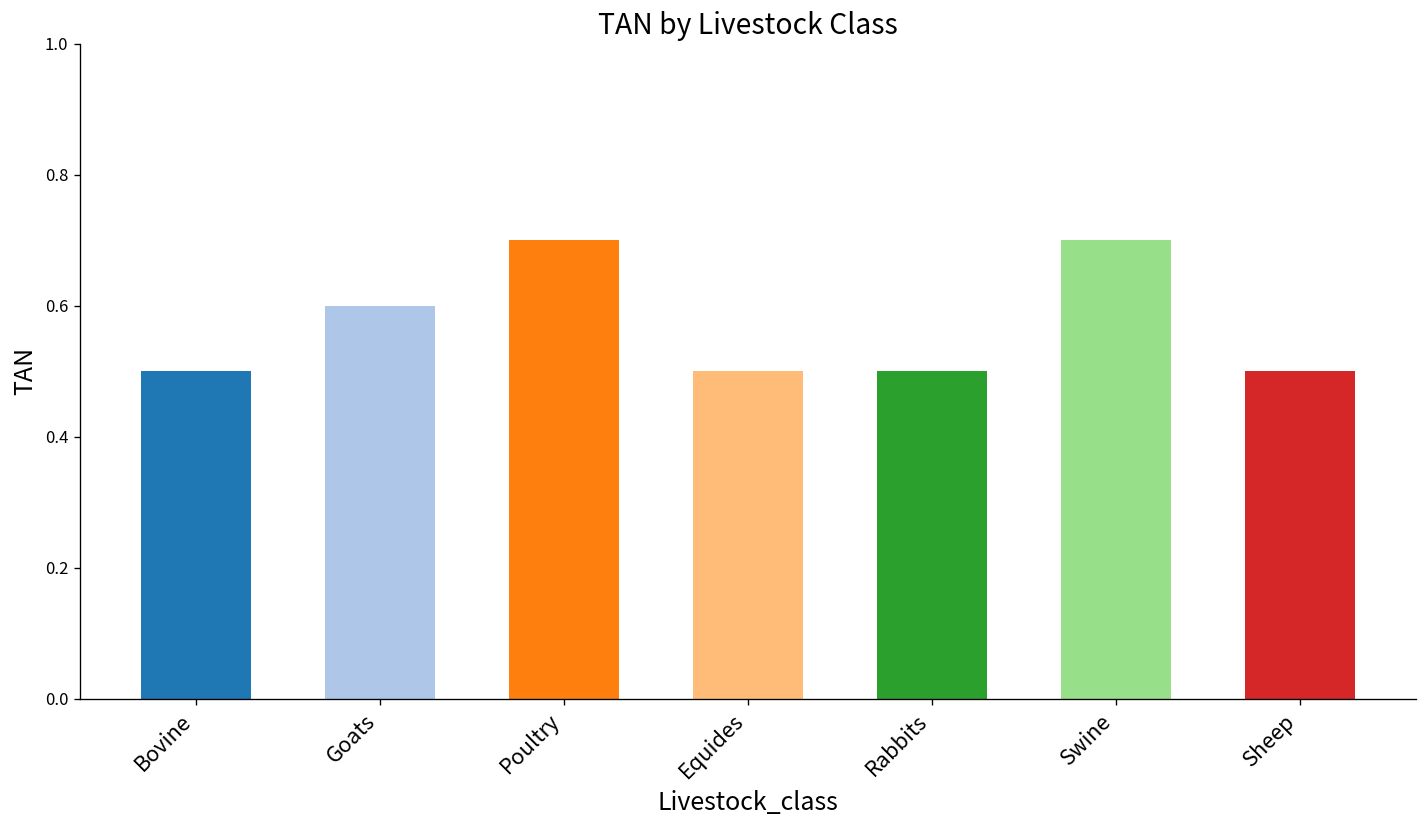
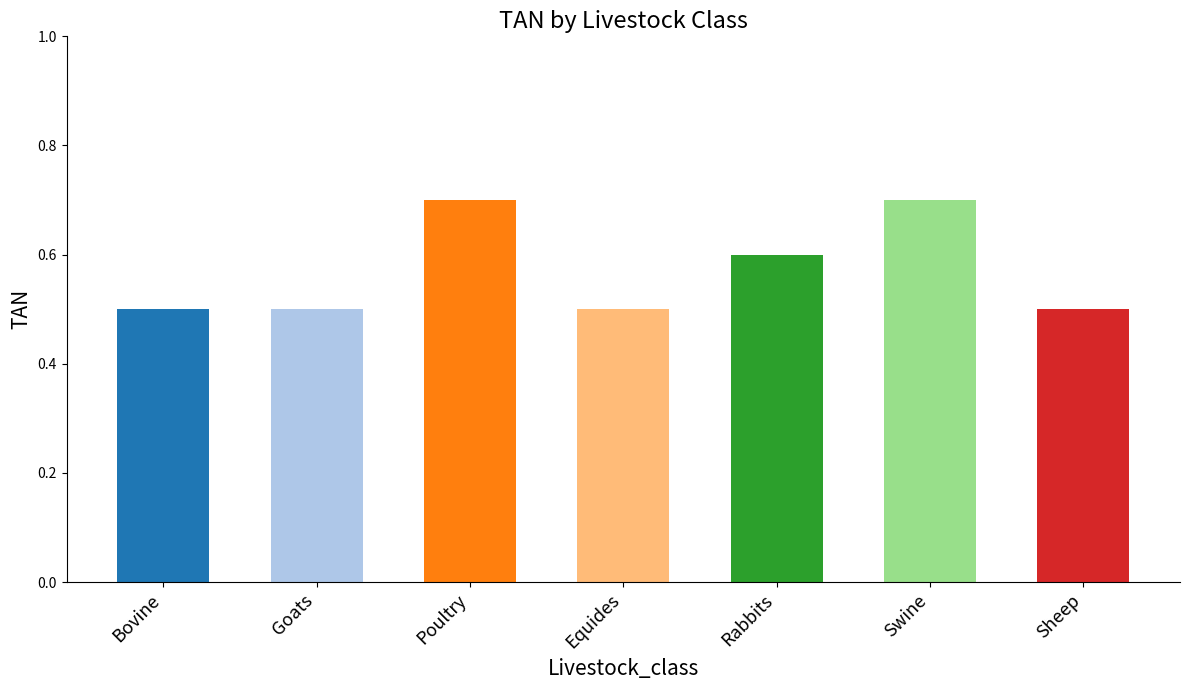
  {
    "Bovine": 0.5,
-   "Goats": 0.6,
+   "Goats": 0.5,
    "Poultry": 0.7,
    "Equides": 0.5,
-   "Rabbits": 0.5,
+   "Rabbits": 0.6,
    "Swine": 0.7,
    "Sheep": 0.5
  }
